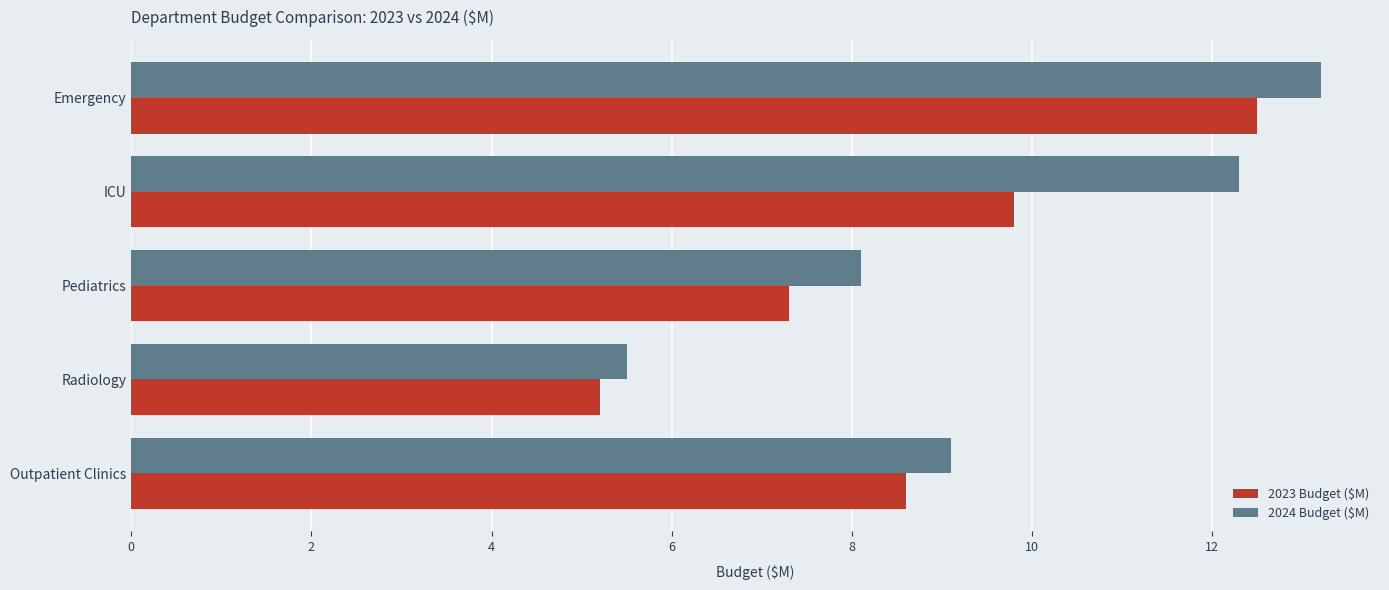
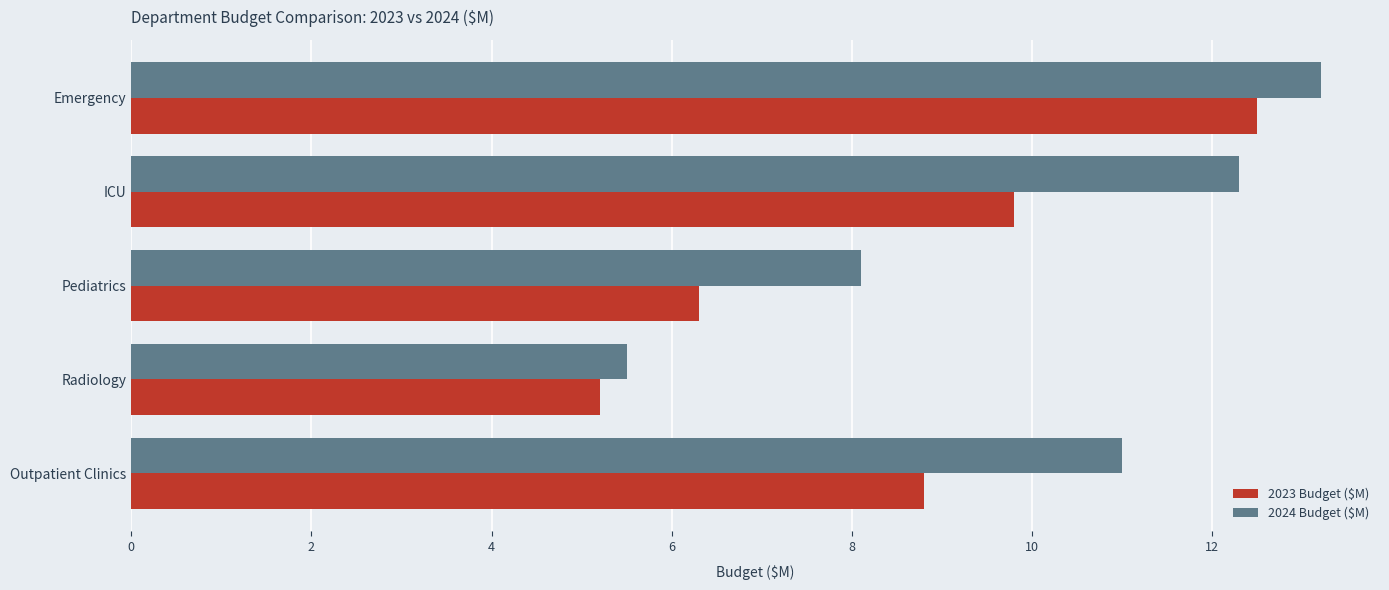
  {
    "2023 Budget ($M)": {
      "Emergency": 12.5,
      "ICU": 9.8,
-     "Pediatrics": 7.3,
+     "Pediatrics": 6.3,
      "Radiology": 5.2,
-     "Outpatient Clinics": 8.6
+     "Outpatient Clinics": 8.8
    },
    "2024 Budget ($M)": {
      "Emergency": 13.2,
      "ICU": 12.3,
      "Pediatrics": 8.1,
      "Radiology": 5.5,
-     "Outpatient Clinics": 9.1
+     "Outpatient Clinics": 11.0
    }
  }
